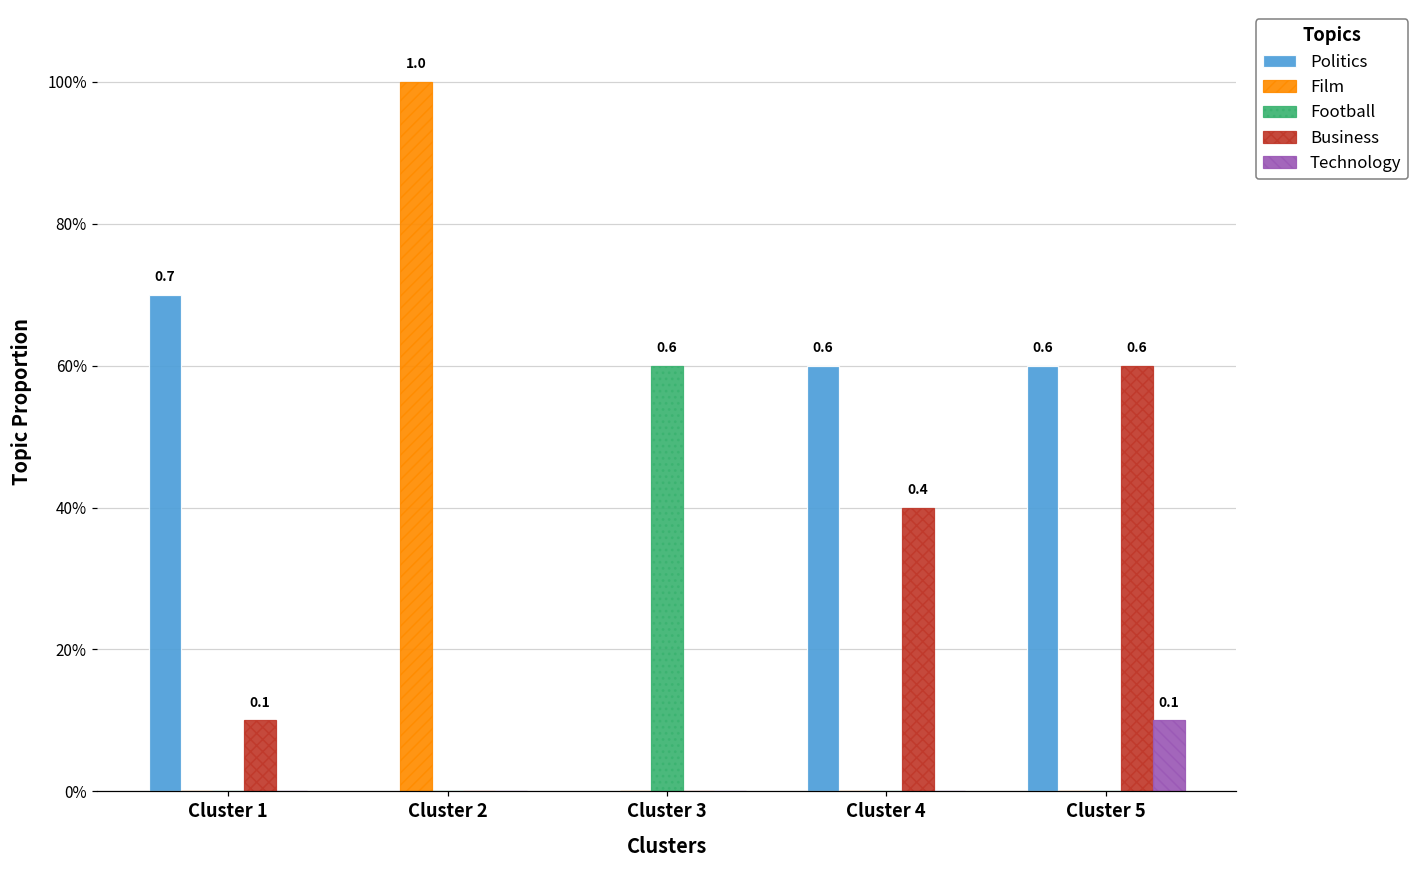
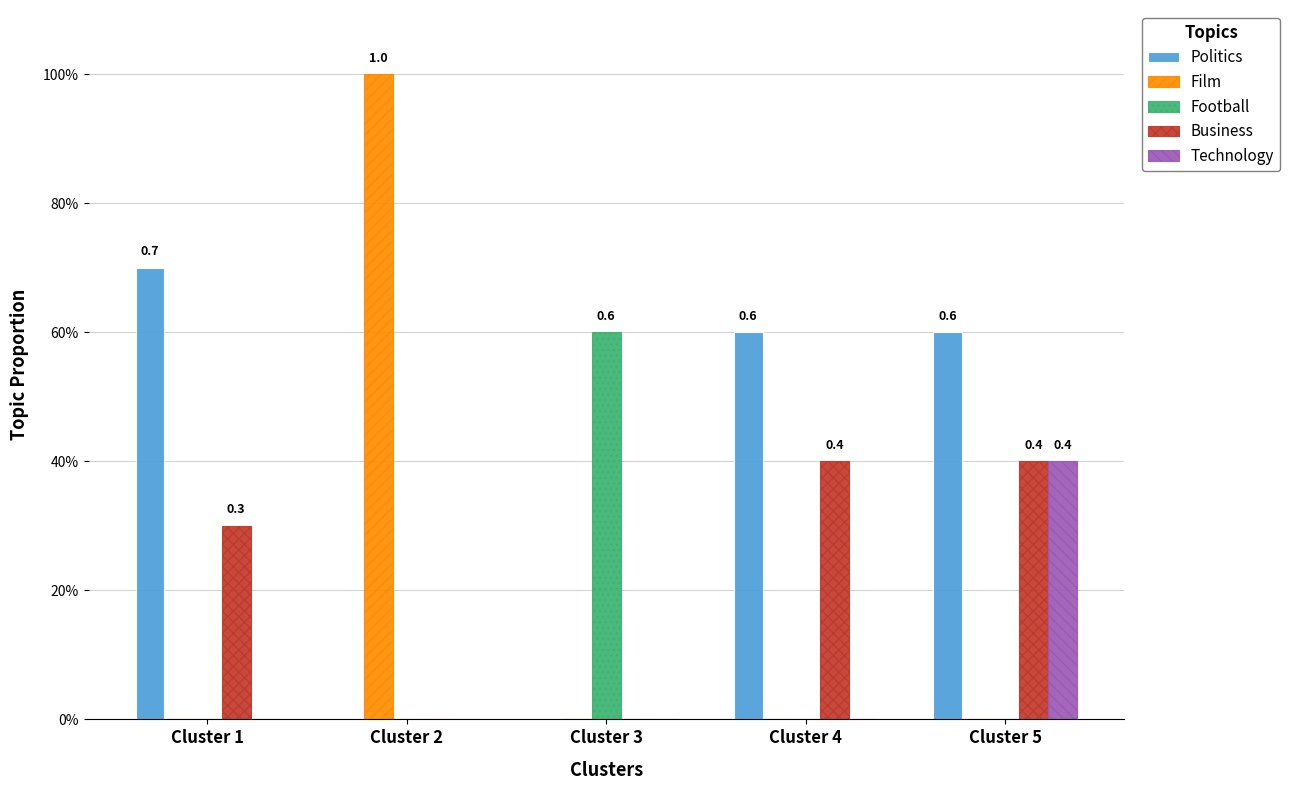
  {
    "Politics": {
      "Cluster 1": 0.7,
      "Cluster 4": 0.6,
      "Cluster 5": 0.6
    },
    "Film": {
      "Cluster 2": 1.0
    },
    "Football": {
      "Cluster 3": 0.6
    },
    "Business": {
-     "Cluster 1": 0.1,
+     "Cluster 1": 0.3,
      "Cluster 4": 0.4,
-     "Cluster 5": 0.6
+     "Cluster 5": 0.4
    },
    "Technology": {
-     "Cluster 5": 0.1
+     "Cluster 5": 0.4
    }
  }
